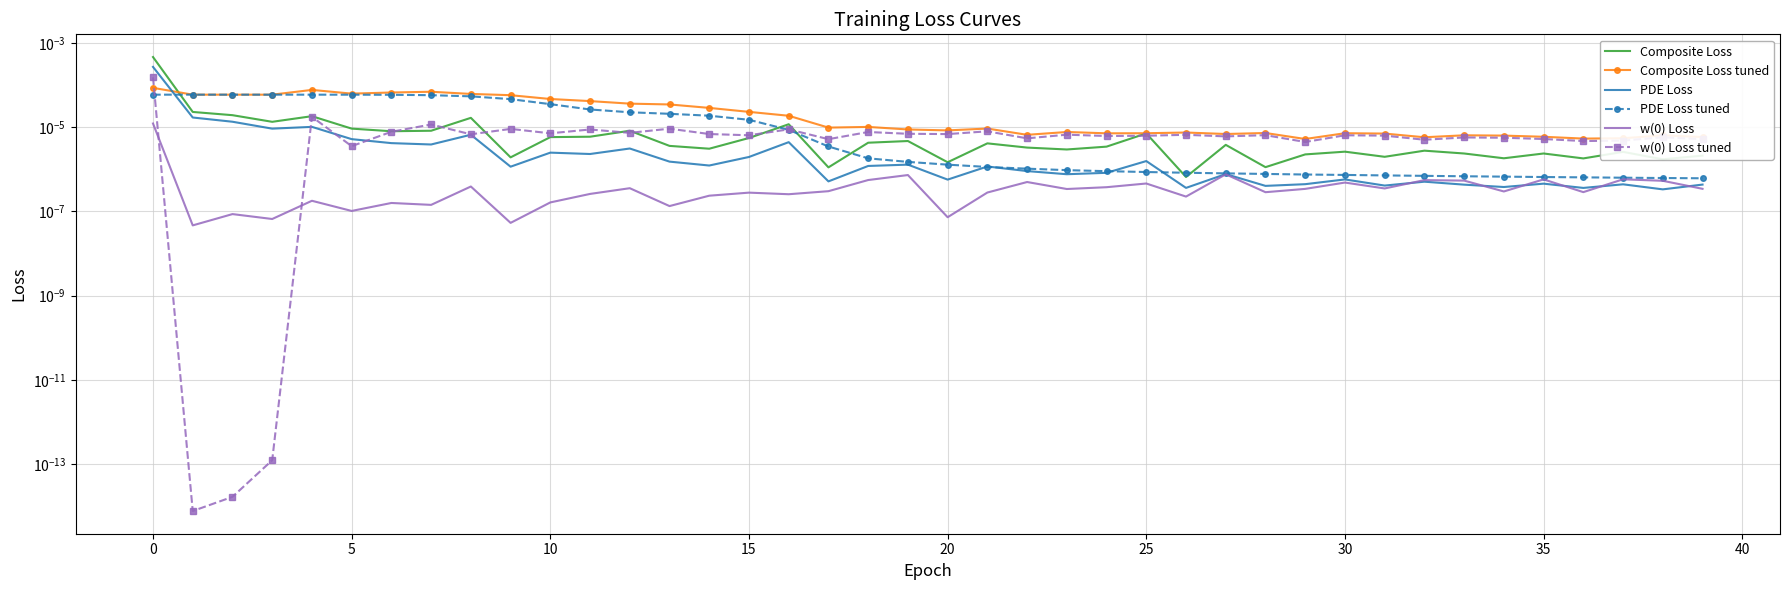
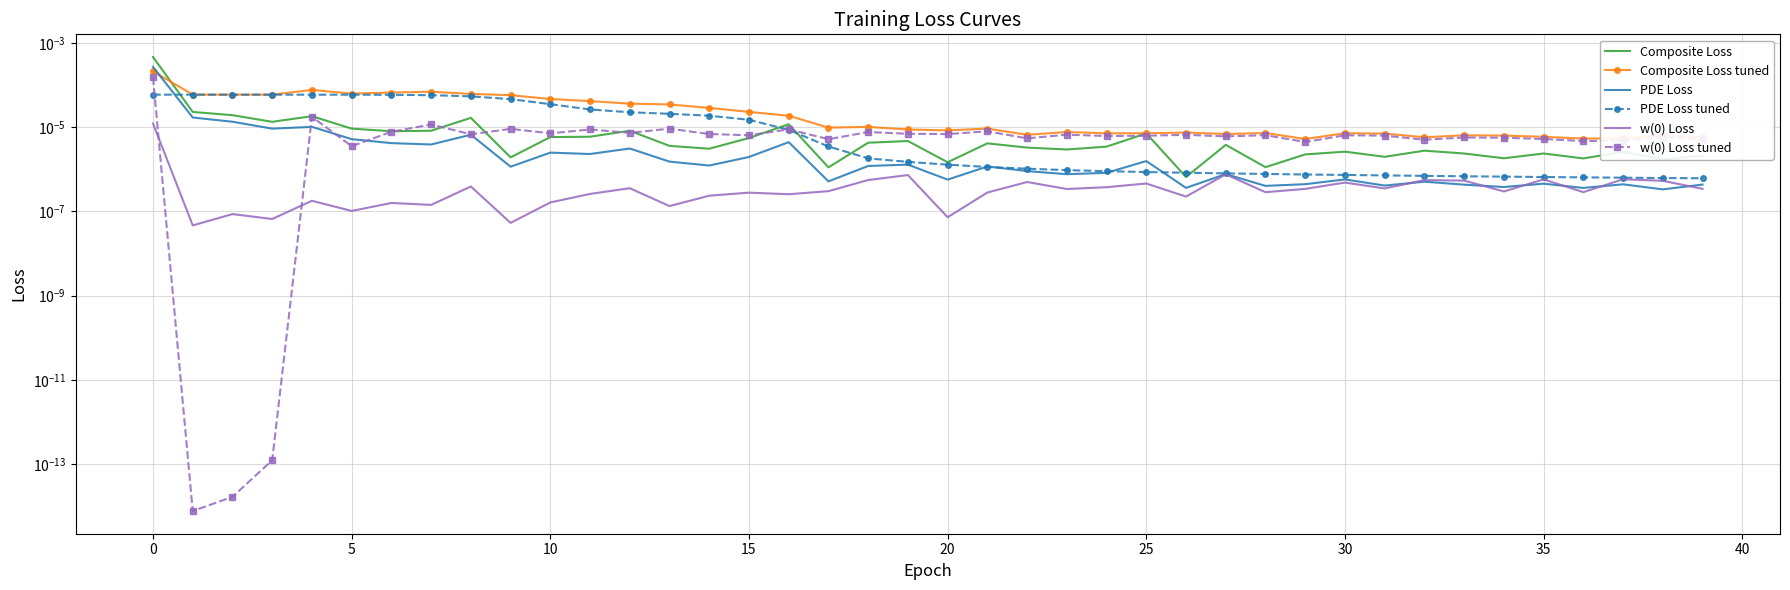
  {
    "Composite Loss": {
      "0": 0.0005,
      "5": 0.00001,
      "10": 0.000006,
      "15": 0.000006,
      "30": 0.000003,
      "35": 0.000002
    },
    "Composite Loss tuned": {
-     "0": 0.00009,
+     "0": 0.0002,
      "10": 0.00005,
      "15": 0.00002,
      "20": 0.000008
    }
  }
